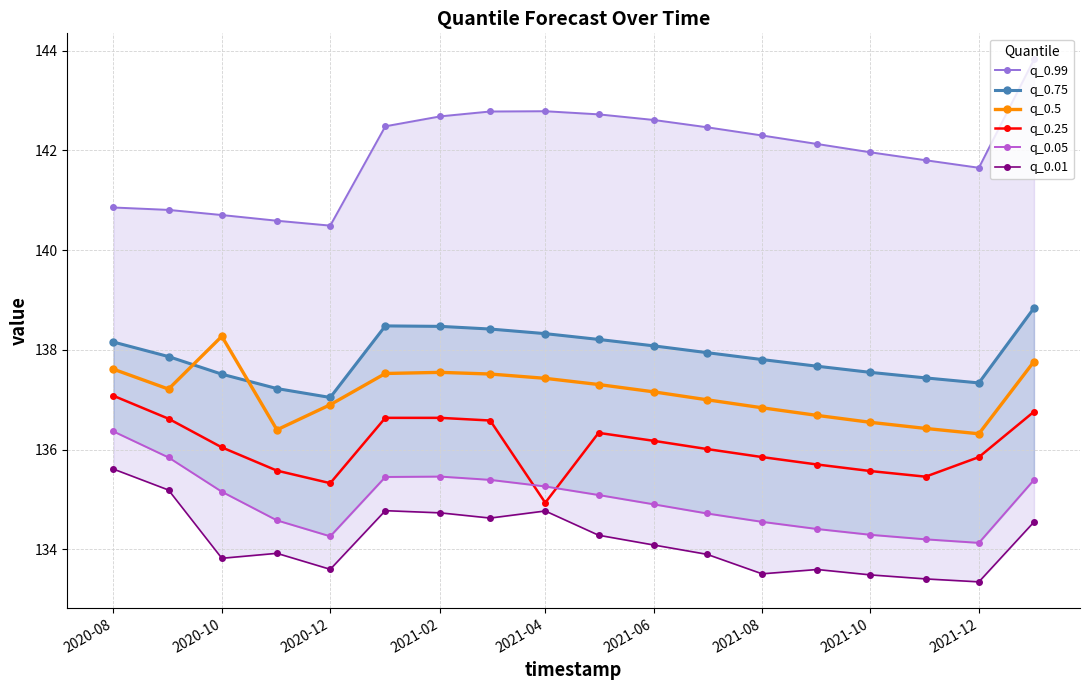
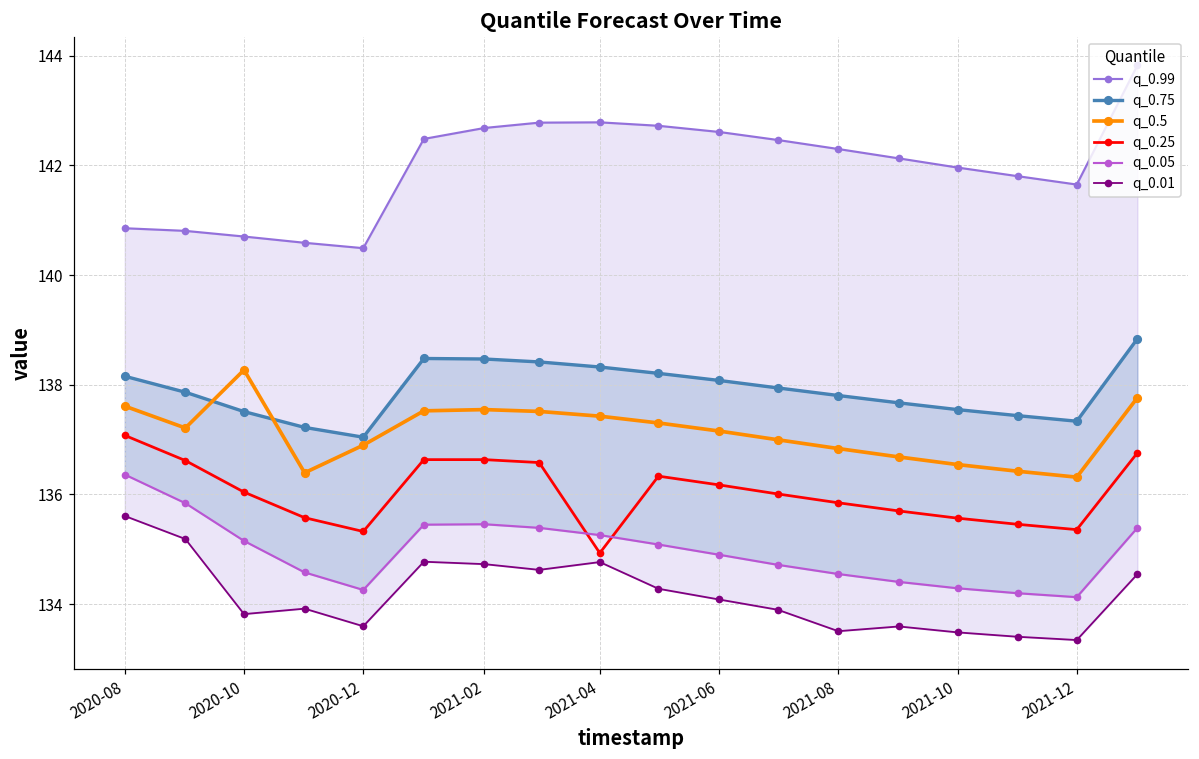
  {
    "q_0.75": {
      "2020-08": 138.2,
      "2020-10": 137.5,
      "2020-12": 137.0,
      "2021-02": 138.5,
      "2021-04": 138.3,
      "2021-06": 138.1,
      "2021-08": 137.8,
      "2021-10": 137.5,
      "2021-12": 137.3
    },
    "q_0.5": {
      "2020-08": 137.6,
      "2020-10": 138.3,
      "2020-12": 136.9,
      "2021-02": 137.5,
      "2021-04": 137.4,
      "2021-06": 137.2,
      "2021-08": 136.8,
      "2021-10": 136.5,
      "2021-12": 136.3
    },
    "q_0.25": {
      "2020-08": 137.1,
      "2020-10": 136.0,
      "2020-12": 135.3,
      "2021-02": 136.6,
      "2021-04": 134.9,
      "2021-06": 136.2,
      "2021-08": 135.8,
      "2021-10": 135.6,
-     "2021-12": 135.8
+     "2021-12": 135.4
    },
    "q_0.01": {
      "2020-08": 135.6,
      "2020-10": 133.8,
      "2020-12": 133.6,
      "2021-02": 134.7,
      "2021-04": 134.8,
      "2021-06": 134.1,
      "2021-08": 133.5,
      "2021-10": 133.5,
      "2021-12": 133.3
    }
  }
